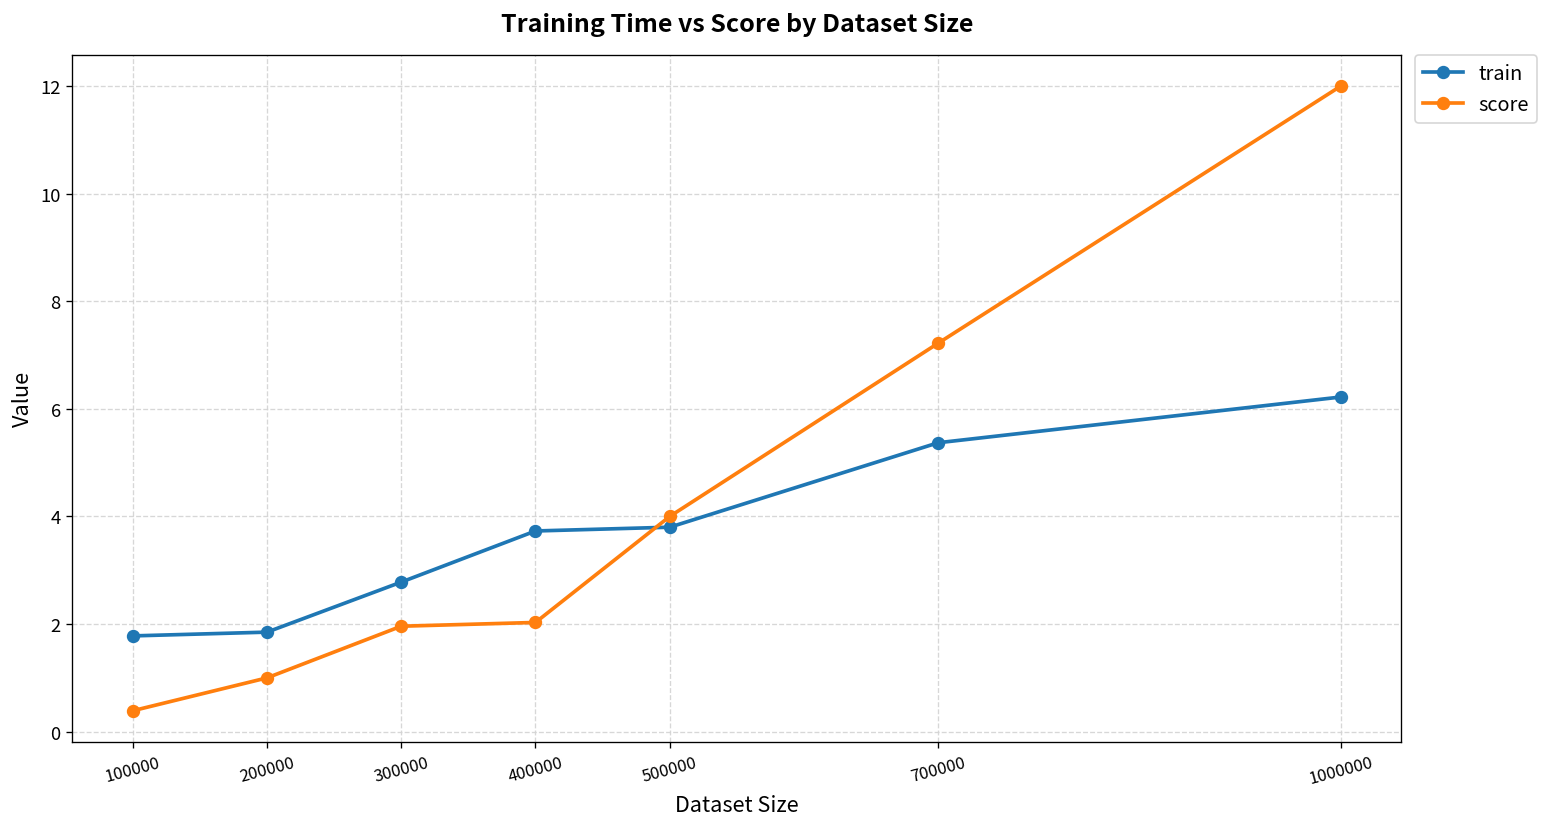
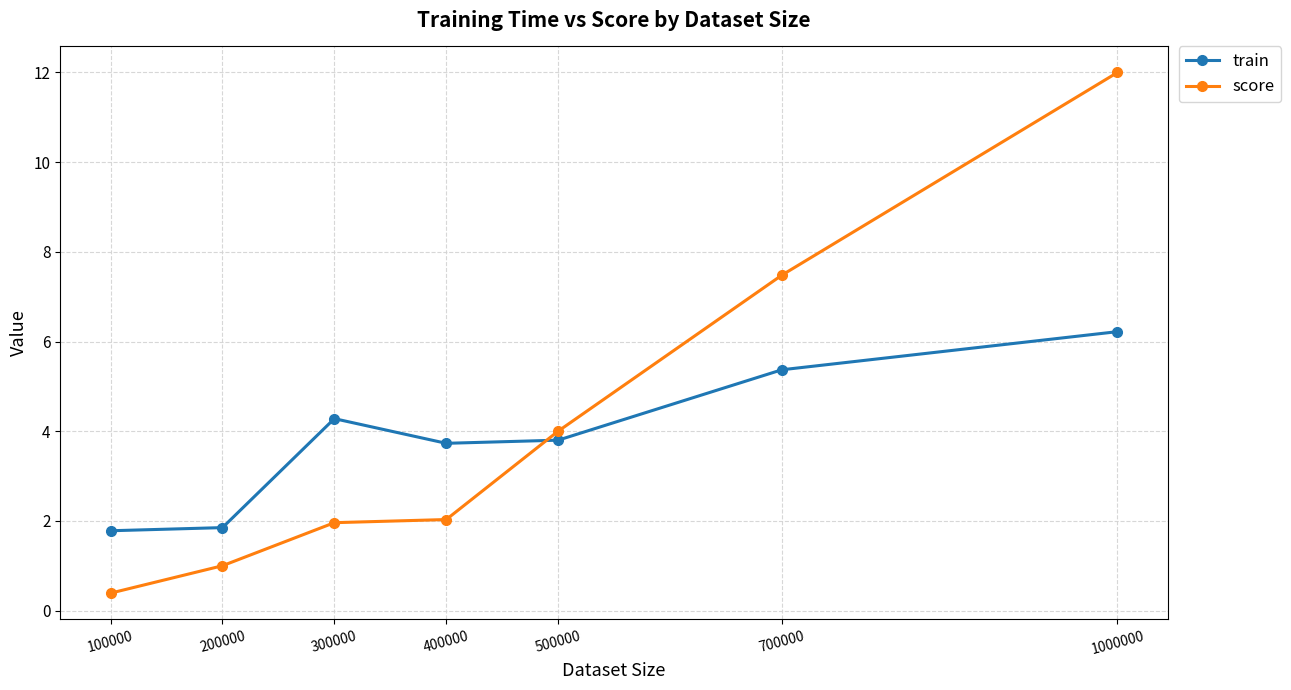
  {
    "train": {
      "100000": 1.8,
      "200000": 1.9,
-     "300000": 2.8,
+     "300000": 4.3,
      "400000": 3.7,
      "500000": 3.8,
      "700000": 5.4,
      "1000000": 6.2
    },
    "score": {
      "100000": 0.4,
      "200000": 1.0,
      "300000": 2.0,
      "400000": 2.0,
      "500000": 4.0,
-     "700000": 7.2,
+     "700000": 7.5,
      "1000000": 12.0
    }
  }
